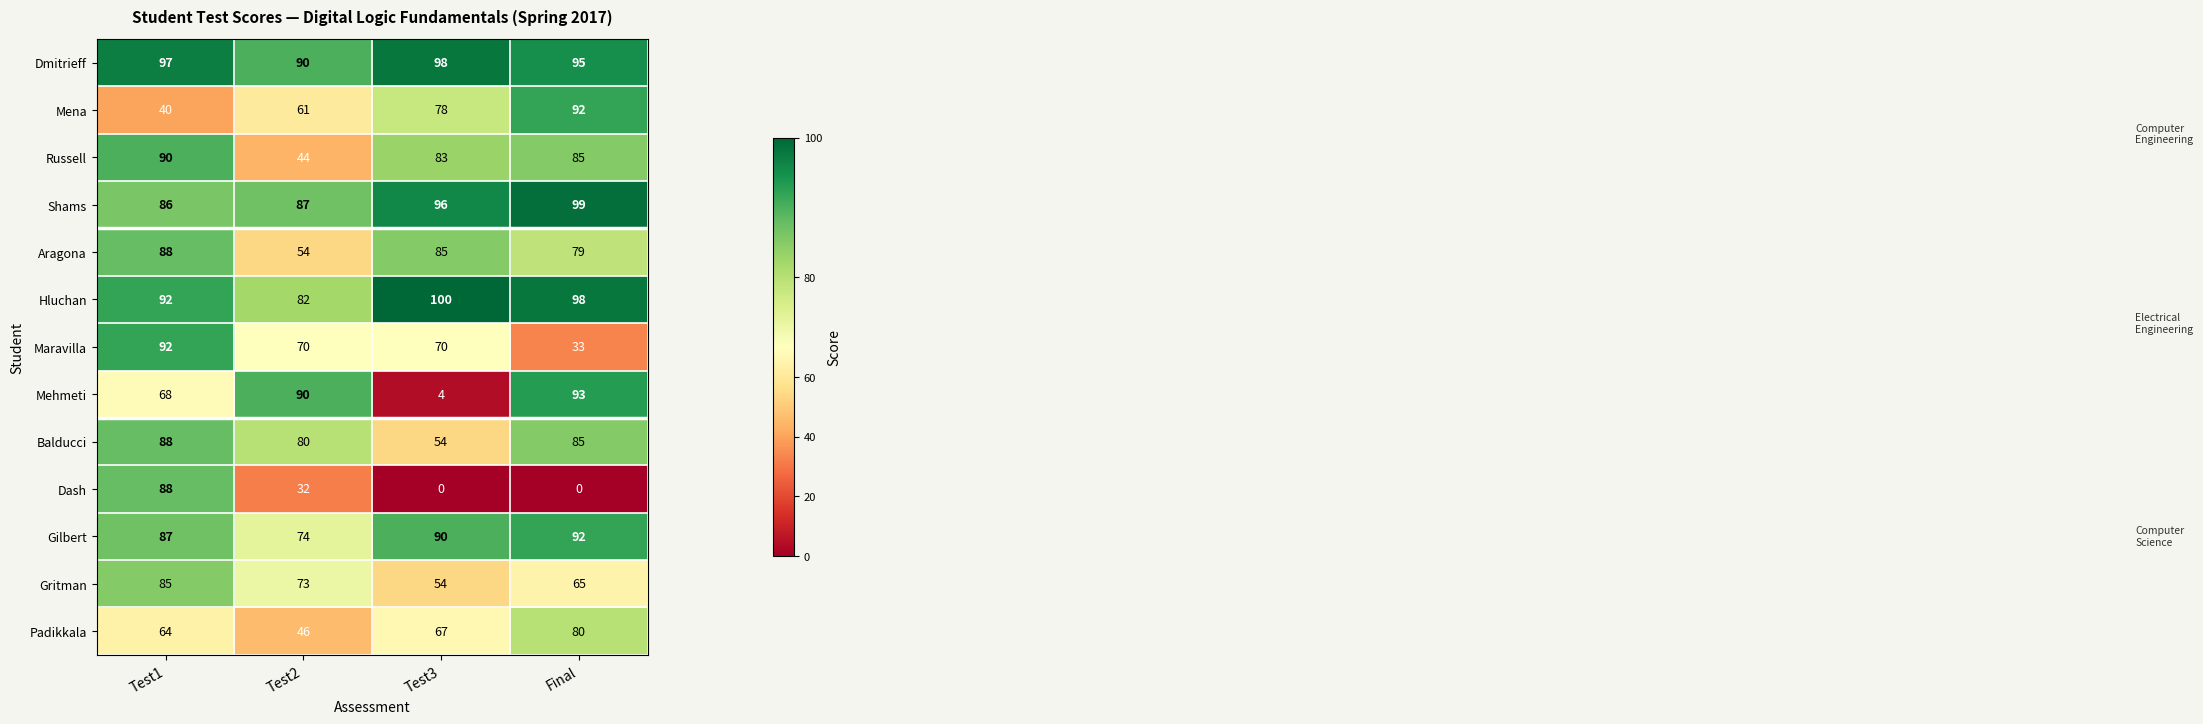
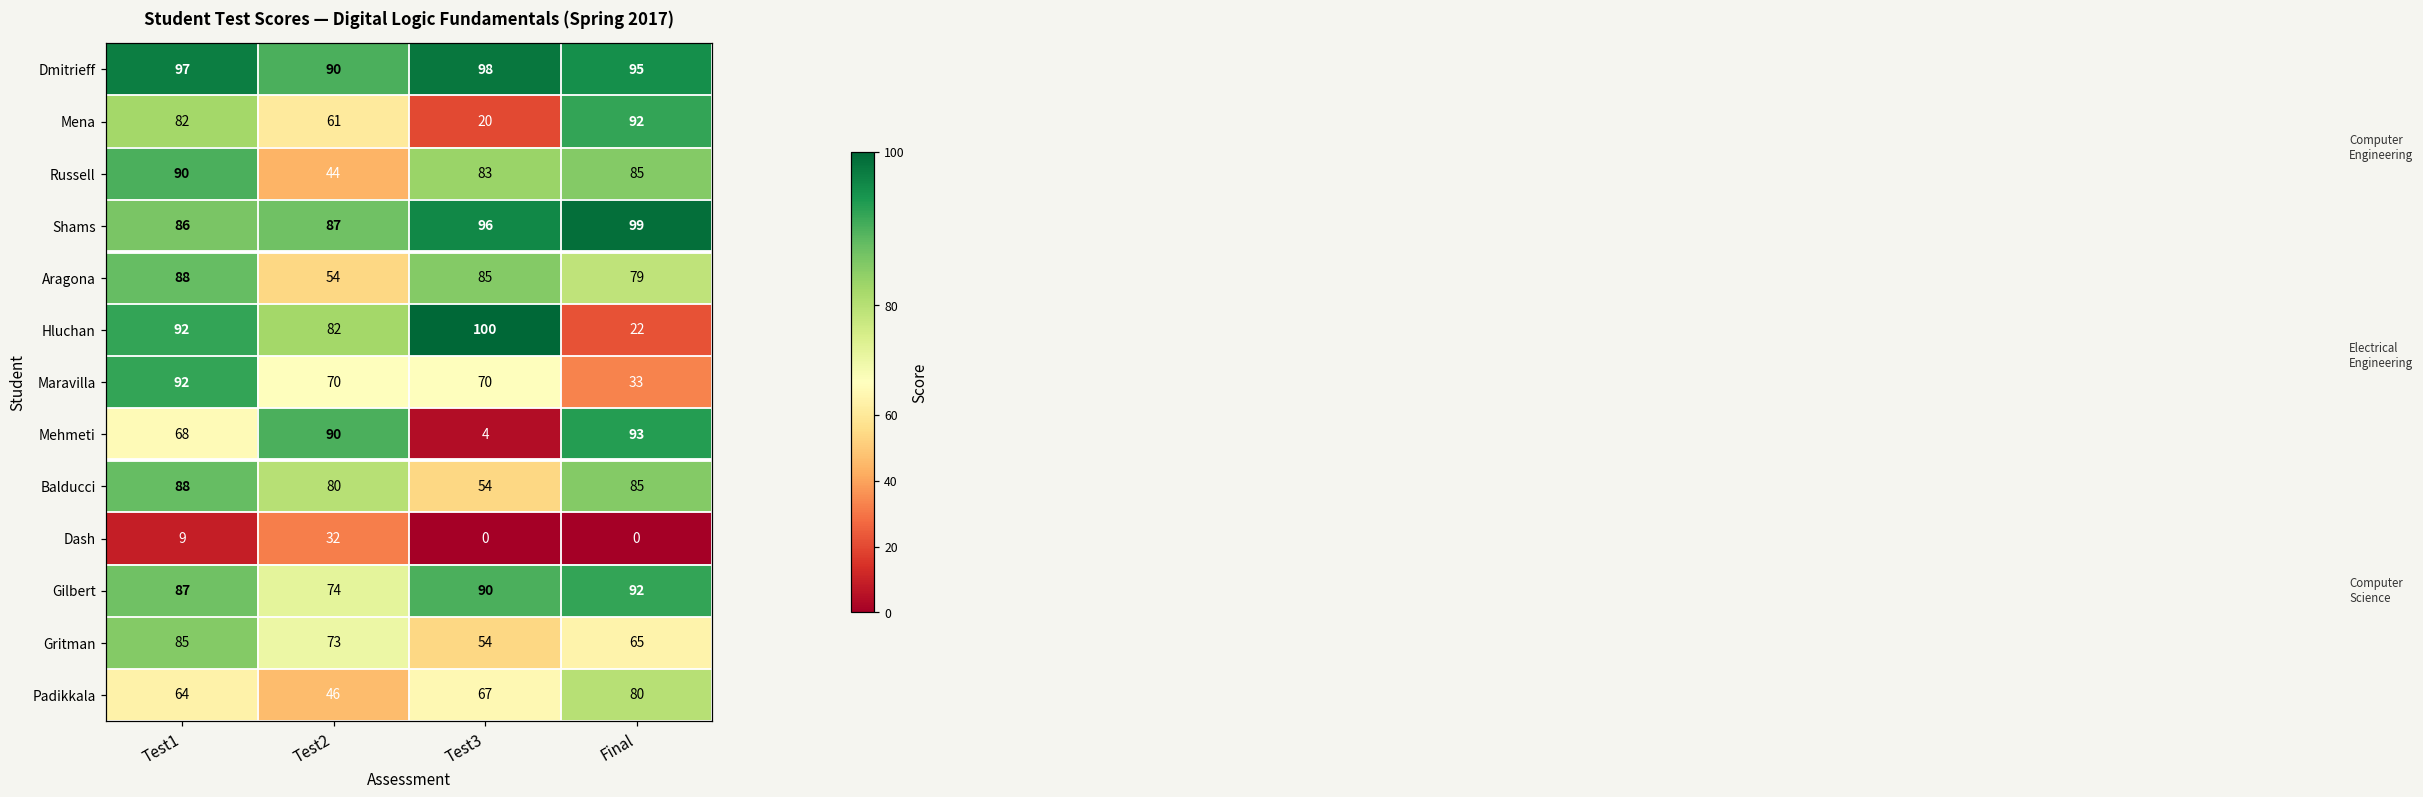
  {
    "Dmitrieff": {
      "Test1": 97,
      "Test2": 90,
      "Test3": 98,
      "Final": 95
    },
    "Mena": {
-     "Test1": 40,
+     "Test1": 82,
      "Test2": 61,
-     "Test3": 78,
+     "Test3": 20,
      "Final": 92
    },
    "Russell": {
      "Test1": 90,
      "Test2": 44,
      "Test3": 83,
      "Final": 85
    },
    "Shams": {
      "Test1": 86,
      "Test2": 87,
      "Test3": 96,
      "Final": 99
    },
    "Aragona": {
      "Test1": 88,
      "Test2": 54,
      "Test3": 85,
      "Final": 79
    },
    "Hluchan": {
      "Test1": 92,
      "Test2": 82,
      "Test3": 100,
-     "Final": 98
+     "Final": 22
    },
    "Maravilla": {
      "Test1": 92,
      "Test2": 70,
      "Test3": 70,
      "Final": 33
    },
    "Mehmeti": {
      "Test1": 68,
      "Test2": 90,
      "Test3": 4,
      "Final": 93
    },
    "Balducci": {
      "Test1": 88,
      "Test2": 80,
      "Test3": 54,
      "Final": 85
    },
    "Dash": {
-     "Test1": 88,
+     "Test1": 9,
      "Test2": 32,
      "Test3": 0,
      "Final": 0
    },
    "Gilbert": {
      "Test1": 87,
      "Test2": 74,
      "Test3": 90,
      "Final": 92
    },
    "Gritman": {
      "Test1": 85,
      "Test2": 73,
      "Test3": 54,
      "Final": 65
    },
    "Padikkala": {
      "Test1": 64,
      "Test2": 46,
      "Test3": 67,
      "Final": 80
    }
  }
